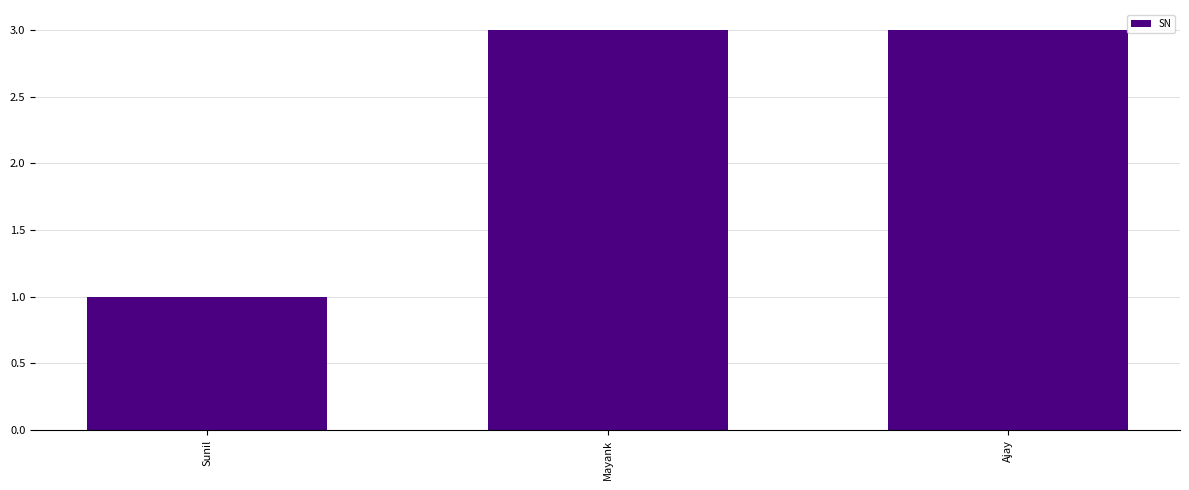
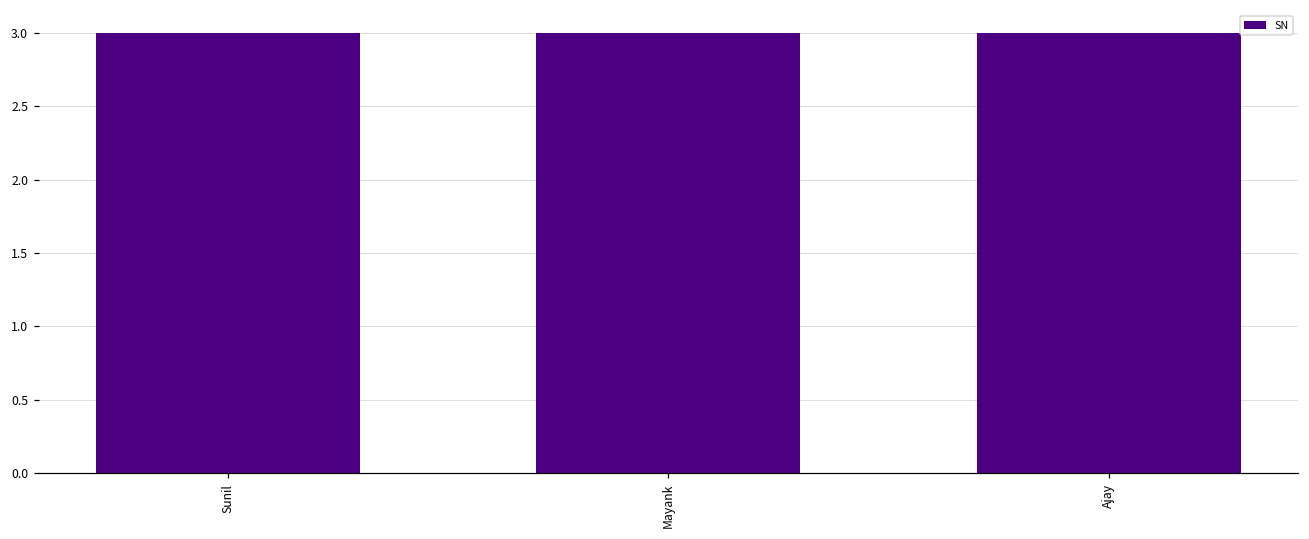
  {
-   "Sunil": 1,
+   "Sunil": 3,
    "Mayank": 3,
    "Ajay": 3
  }
